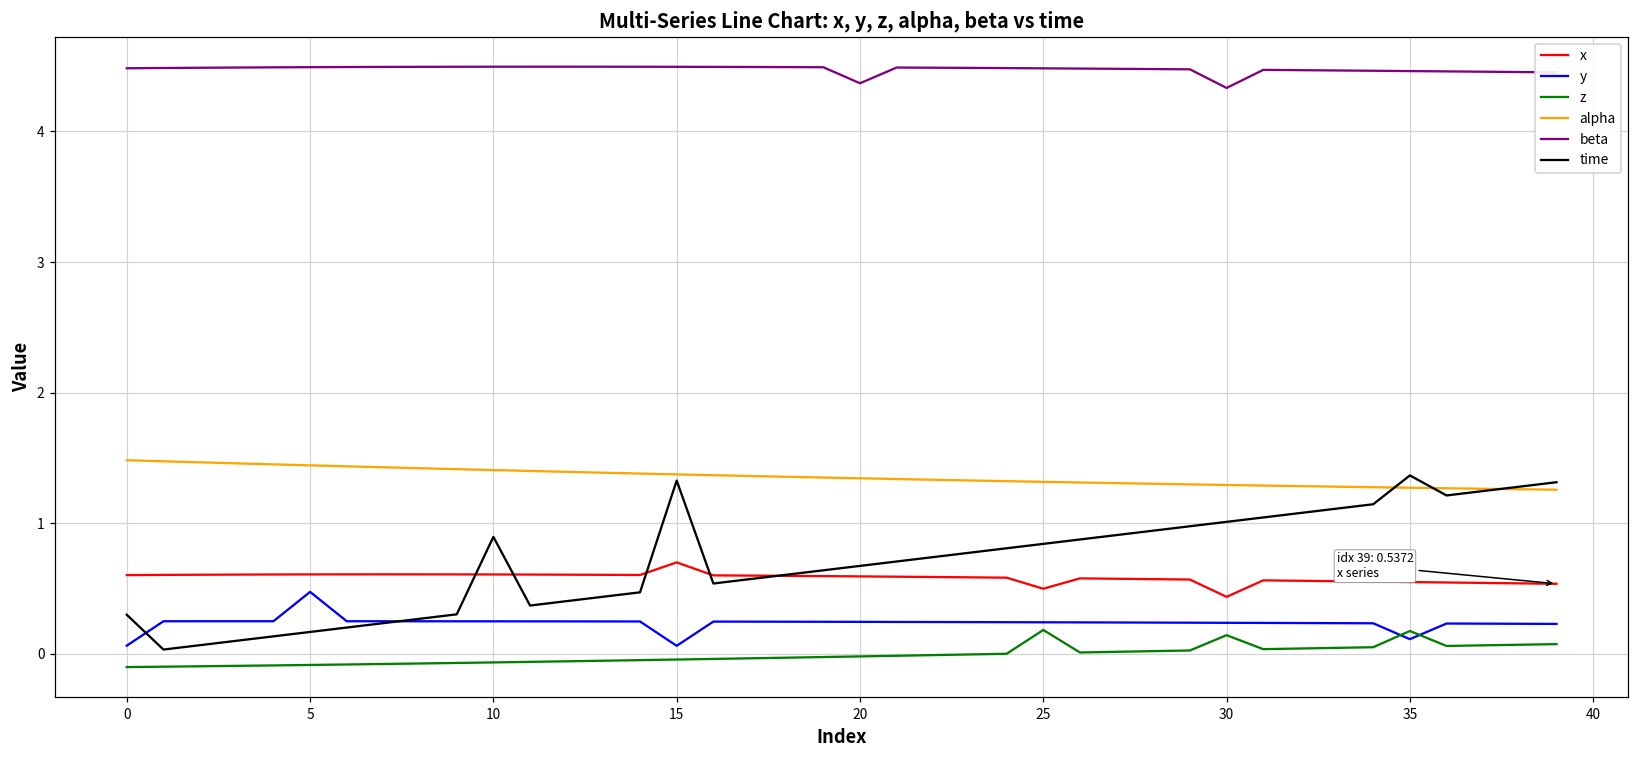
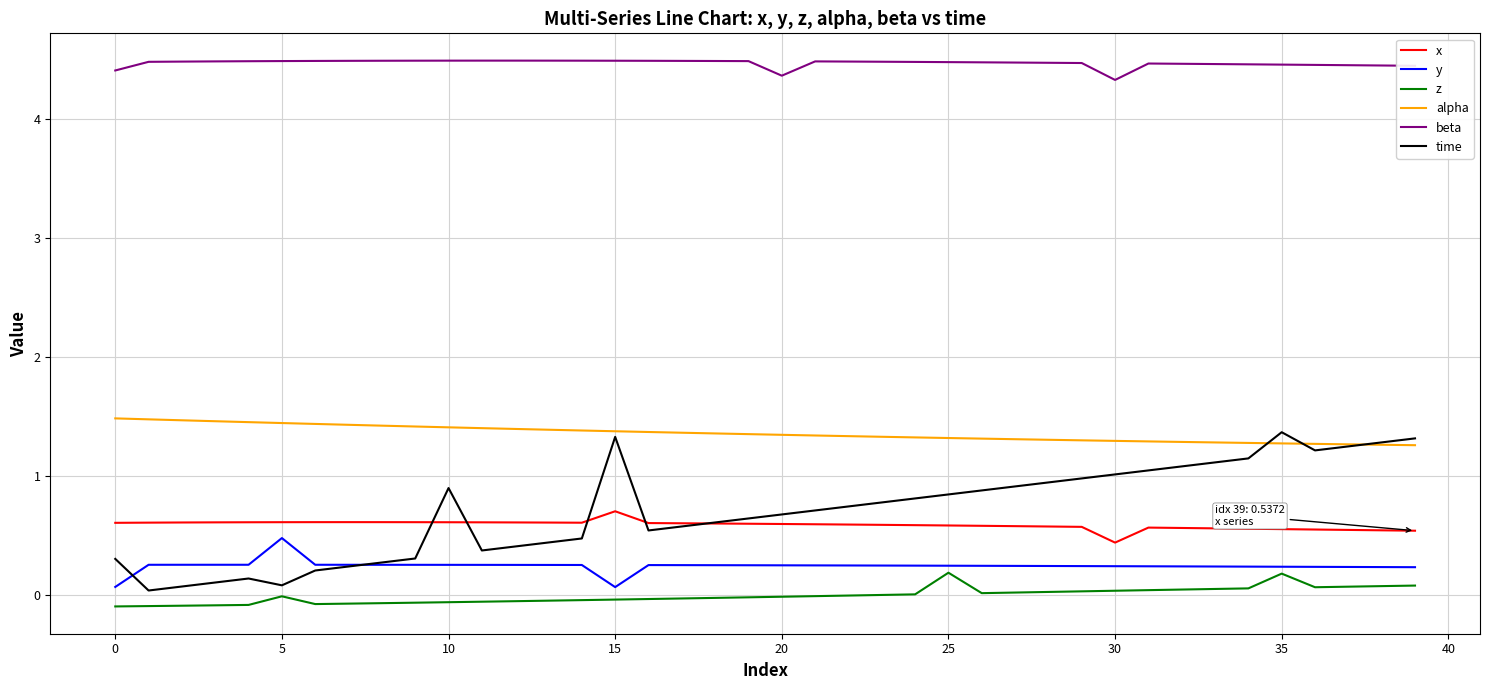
  {
    "x": {
      "0": 0.60,
      "5": 0.61,
      "10": 0.61,
      "15": 0.70,
      "20": 0.59,
-     "25": 0.50,
+     "25": 0.58,
      "30": 0.44
    },
    "y": {
      "0": 0.06,
      "5": 0.48,
      "10": 0.25,
      "15": 0.06,
      "20": 0.25,
      "25": 0.24,
      "30": 0.24,
-     "35": 0.11
+     "35": 0.23
    },
    "z": {
      "0": -0.10,
-     "5": -0.08,
+     "5": -0.02,
      "10": -0.06,
      "15": -0.04,
      "20": -0.02,
      "25": 0.18,
-     "30": 0.14,
+     "30": 0.03,
      "35": 0.18
    },
    "alpha": {
      "0": 1.48,
      "5": 1.44,
      "10": 1.41,
      "15": 1.37,
      "20": 1.34,
      "25": 1.32,
      "30": 1.29,
      "35": 1.27
    },
    "beta": {
-     "0": 4.48,
+     "0": 4.41,
      "5": 4.49,
      "10": 4.50,
      "15": 4.49,
      "20": 4.37,
      "25": 4.48,
      "30": 4.33,
      "35": 4.46
    },
    "time": {
      "0": 0.30,
-     "5": 0.17,
+     "5": 0.08,
      "10": 0.90,
      "15": 1.33,
      "20": 0.67,
      "25": 0.84,
      "30": 1.01,
      "35": 1.37
    }
  }
